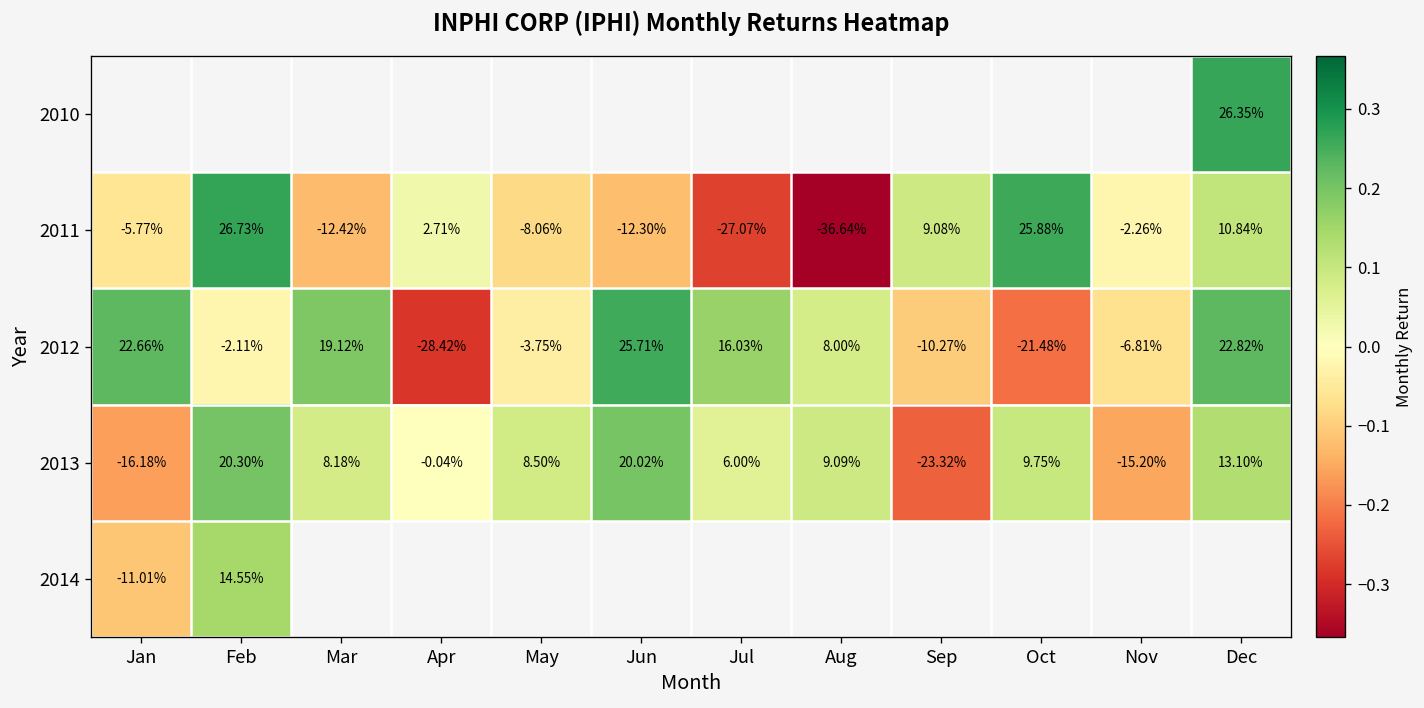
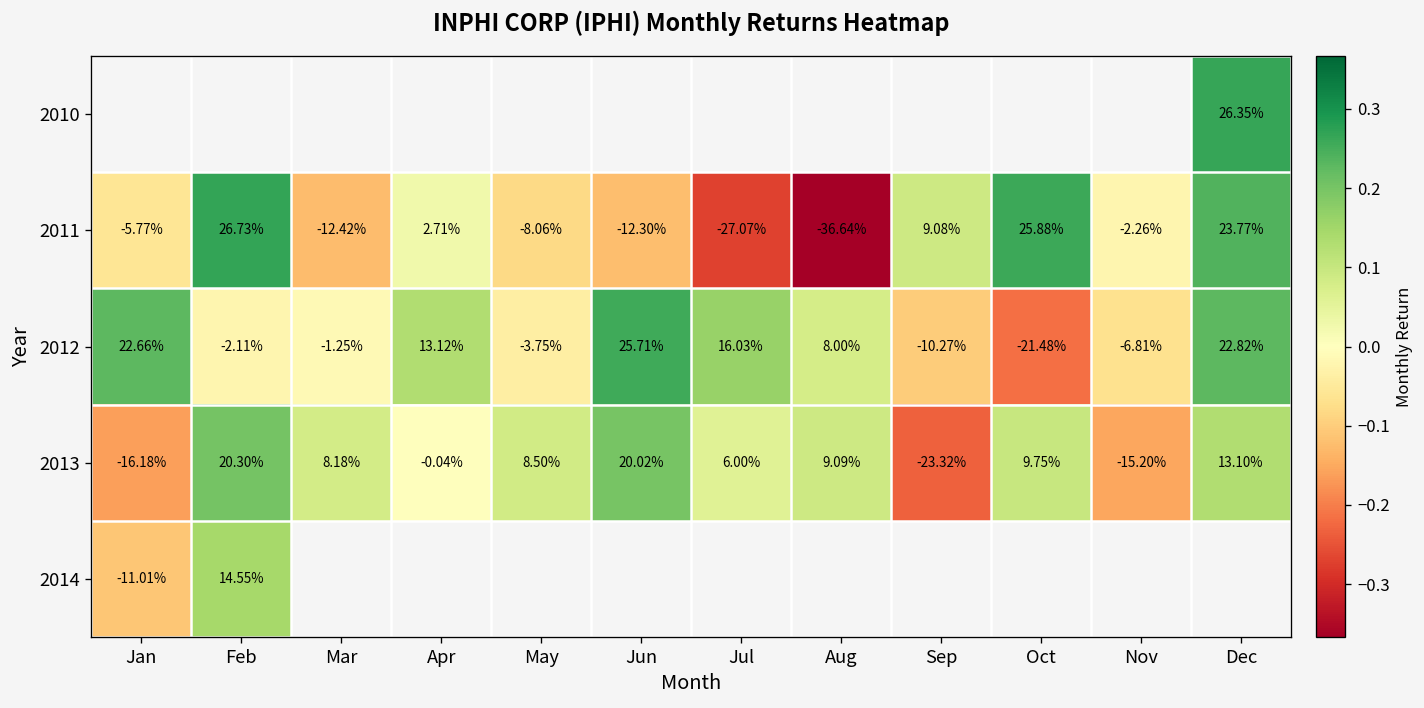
  {
    "2010": {
      "Dec": "26.35%"
    },
    "2011": {
      "Jan": "-5.77%",
      "Feb": "26.73%",
      "Mar": "-12.42%",
      "Apr": "2.71%",
      "May": "-8.06%",
      "Jun": "-12.30%",
      "Jul": "-27.07%",
      "Aug": "-36.64%",
      "Sep": "9.08%",
      "Oct": "25.88%",
      "Nov": "-2.26%",
-     "Dec": "10.84%"
+     "Dec": "23.77%"
    },
    "2012": {
      "Jan": "22.66%",
      "Feb": "-2.11%",
-     "Mar": "19.12%",
-     "Apr": "-28.42%",
+     "Mar": "-1.25%",
+     "Apr": "13.12%",
      "May": "-3.75%",
      "Jun": "25.71%",
      "Jul": "16.03%",
      "Aug": "8.00%",
      "Sep": "-10.27%",
      "Oct": "-21.48%",
      "Nov": "-6.81%",
      "Dec": "22.82%"
    },
    "2013": {
      "Jan": "-16.18%",
      "Feb": "20.30%",
      "Mar": "8.18%",
      "Apr": "-0.04%",
      "May": "8.50%",
      "Jun": "20.02%",
      "Jul": "6.00%",
      "Aug": "9.09%",
      "Sep": "-23.32%",
      "Oct": "9.75%",
      "Nov": "-15.20%",
      "Dec": "13.10%"
    },
    "2014": {
      "Jan": "-11.01%",
      "Feb": "14.55%"
    }
  }
